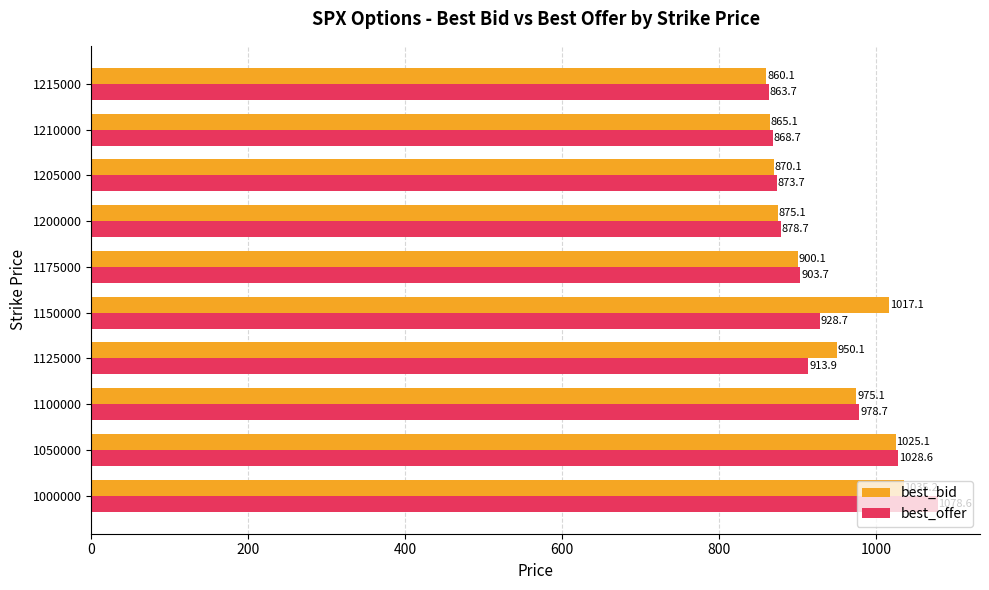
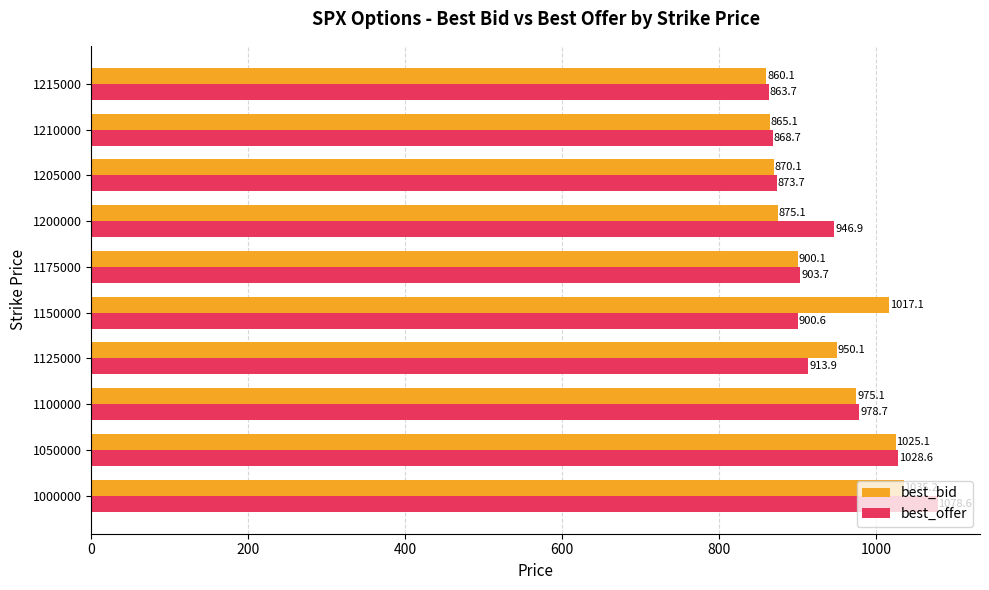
  {
    "best_bid": {
      "1215000": 860.1,
      "1210000": 865.1,
      "1205000": 870.1,
      "1200000": 875.1,
      "1175000": 900.1,
      "1150000": 1017.1,
      "1125000": 950.1,
      "1100000": 975.1,
      "1050000": 1025.1
    },
    "best_offer": {
      "1215000": 863.7,
      "1210000": 868.7,
      "1205000": 873.7,
-     "1200000": 878.7,
+     "1200000": 946.9,
      "1175000": 903.7,
-     "1150000": 928.7,
+     "1150000": 900.6,
      "1125000": 913.9,
      "1100000": 978.7,
      "1050000": 1028.6
    }
  }
